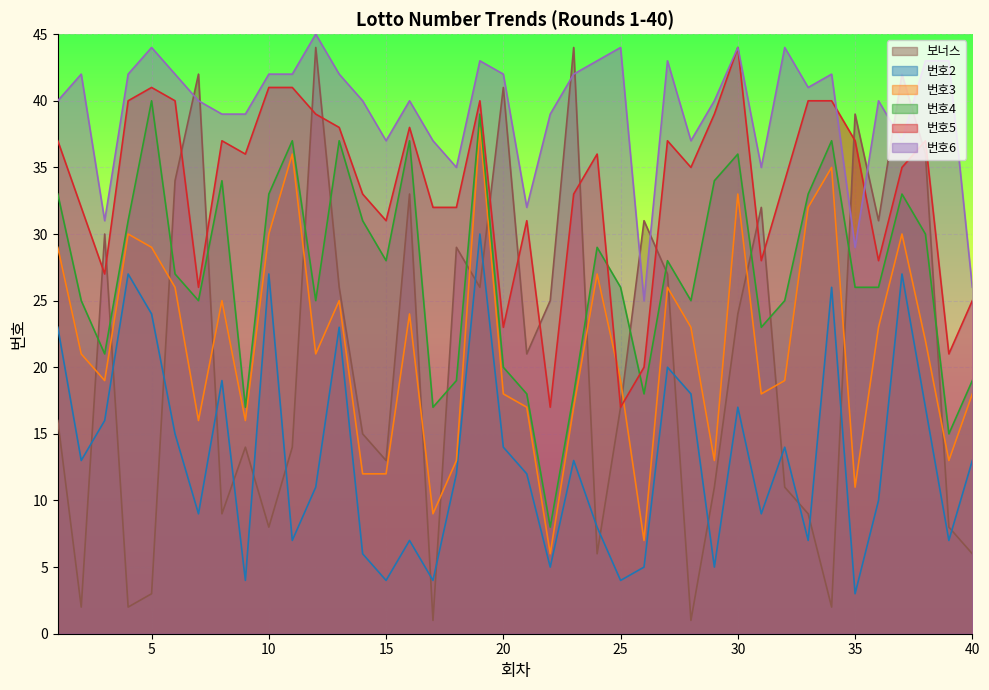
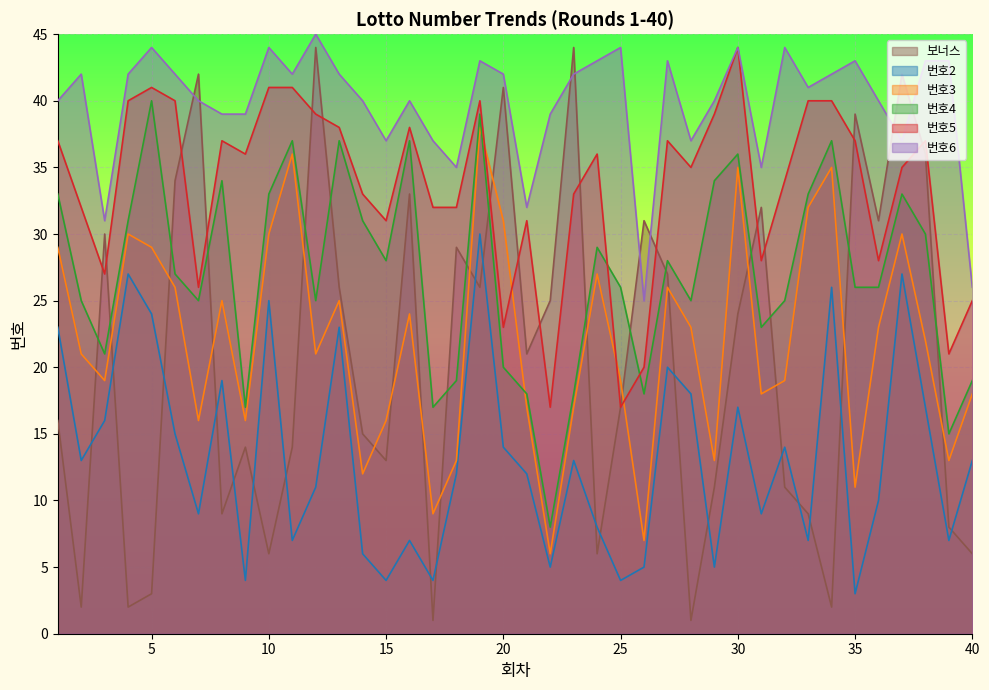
  {
    "보너스": {
      "5": 3,
-     "10": 8,
+     "10": 6,
      "15": 13,
      "20": 41,
      "30": 24,
      "35": 39,
      "40": 6
    },
    "번호2": {
      "5": 24,
-     "10": 27,
+     "10": 25,
      "15": 4,
      "20": 14,
      "25": 4,
      "30": 17,
      "35": 3,
      "40": 13
    },
    "번호3": {
      "5": 29,
      "10": 30,
-     "15": 12,
-     "20": 18,
+     "15": 16,
+     "20": 31,
      "25": 19,
-     "30": 33,
+     "30": 35,
      "35": 11,
      "40": 18
    },
    "번호4": {
      "5": 40,
      "10": 33,
      "15": 28,
      "20": 20,
      "25": 26,
      "30": 36,
      "35": 26,
      "40": 19
    },
    "번호5": {
      "5": 41,
      "10": 41,
      "15": 31,
      "20": 23,
      "35": 37,
      "40": 25
    },
    "번호6": {
      "5": 44,
-     "10": 42,
+     "10": 44,
      "15": 37,
      "20": 42,
      "25": 44,
-     "35": 29,
+     "35": 43,
      "40": 26
    }
  }
